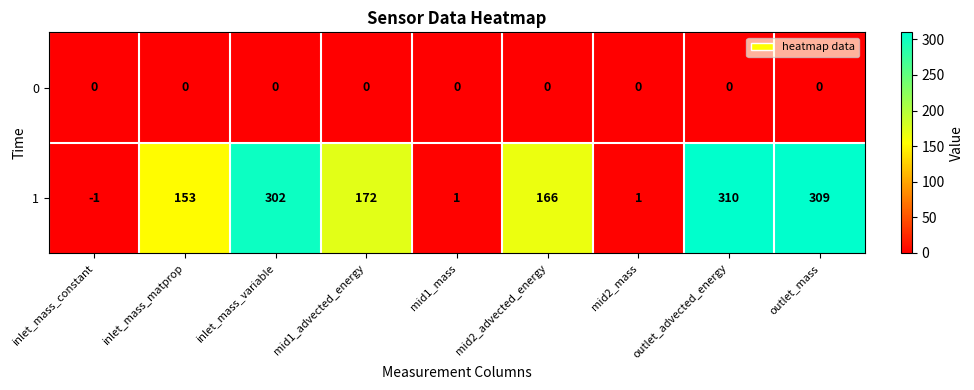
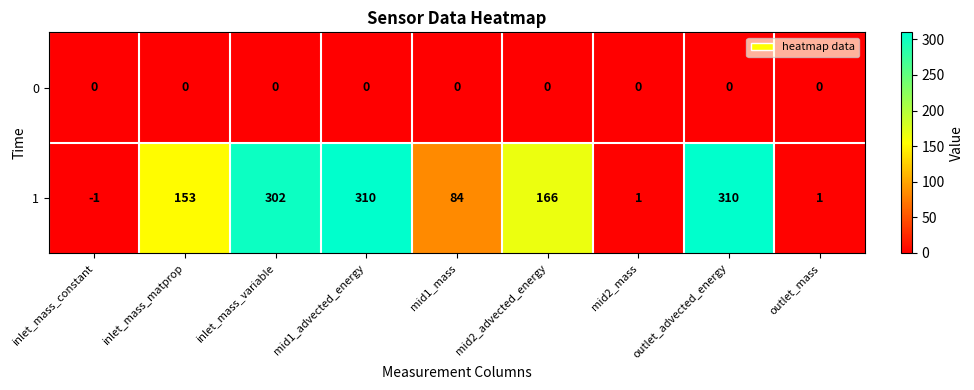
  {
    "0": {
      "inlet_mass_constant": 0,
      "inlet_mass_matprop": 0,
      "inlet_mass_variable": 0,
      "mid1_advected_energy": 0,
      "mid1_mass": 0,
      "mid2_advected_energy": 0,
      "mid2_mass": 0,
      "outlet_advected_energy": 0,
      "outlet_mass": 0
    },
    "1": {
      "inlet_mass_constant": -1,
      "inlet_mass_matprop": 153,
      "inlet_mass_variable": 302,
-     "mid1_advected_energy": 172,
-     "mid1_mass": 1,
+     "mid1_advected_energy": 310,
+     "mid1_mass": 84,
      "mid2_advected_energy": 166,
      "mid2_mass": 1,
      "outlet_advected_energy": 310,
-     "outlet_mass": 309
+     "outlet_mass": 1
    }
  }
